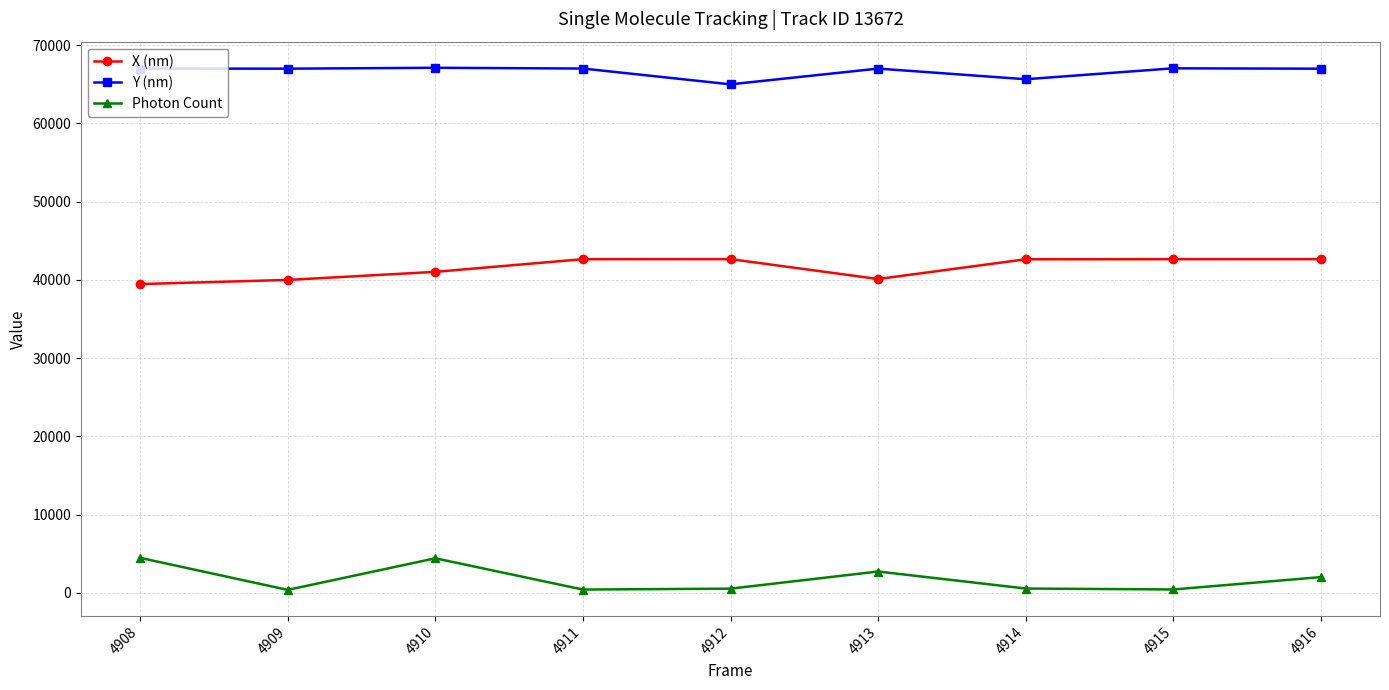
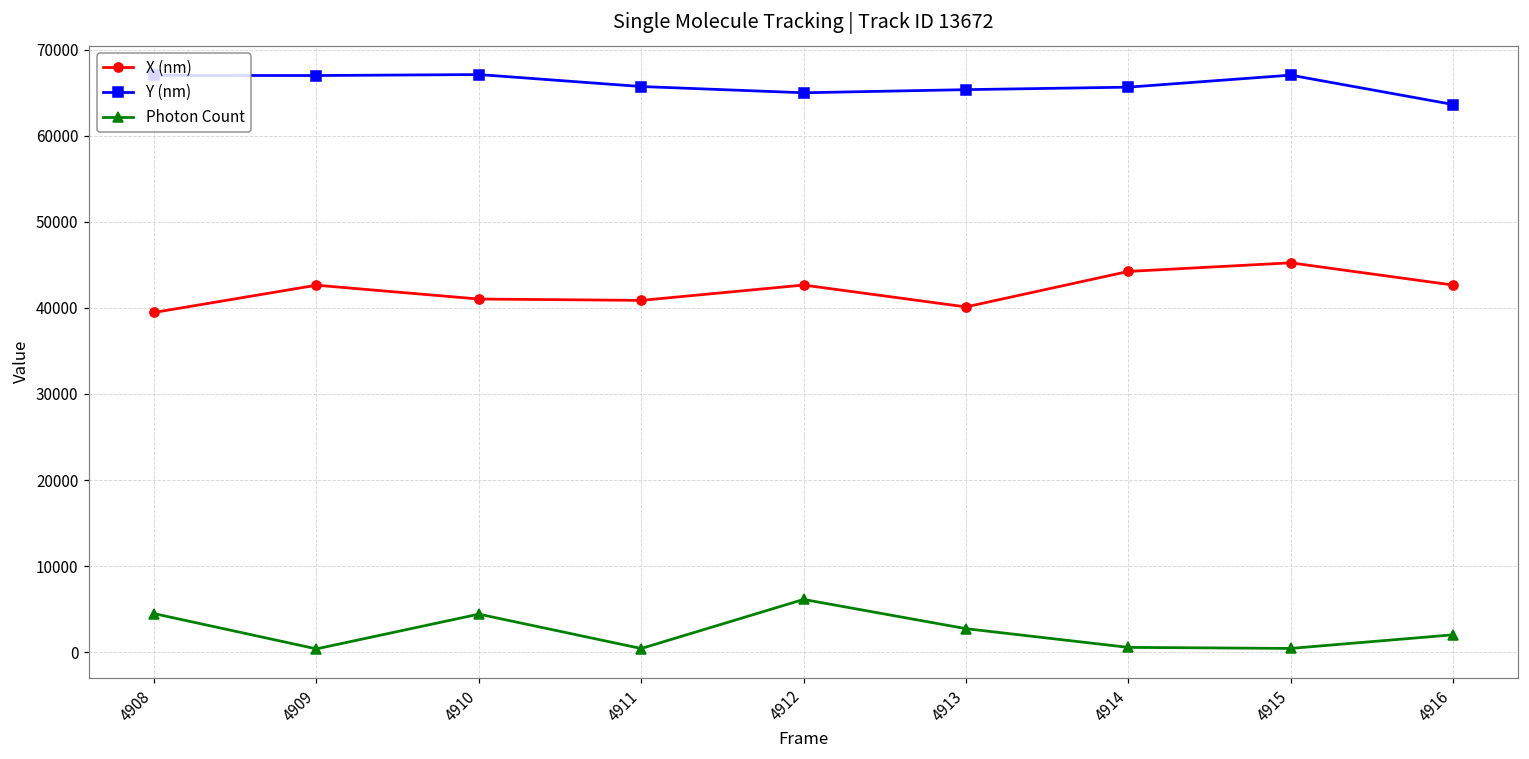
  {
    "X (nm)": {
      "4908": 39000,
-     "4909": 40000,
+     "4909": 43000,
      "4910": 41000,
-     "4911": 43000,
+     "4911": 41000,
      "4912": 43000,
      "4913": 40000,
-     "4914": 43000,
-     "4915": 43000,
+     "4914": 44000,
+     "4915": 45000,
      "4916": 43000
    },
    "Y (nm)": {
      "4909": 67000,
      "4910": 67000,
-     "4911": 67000,
+     "4911": 66000,
      "4912": 65000,
-     "4913": 67000,
+     "4913": 65000,
      "4914": 66000,
      "4915": 67000,
-     "4916": 67000
+     "4916": 64000
    },
    "Photon Count": {
      "4908": 4000,
      "4909": 0,
      "4910": 4000,
      "4911": 0,
-     "4912": 1000,
+     "4912": 6000,
      "4913": 3000,
      "4914": 1000,
      "4915": 0,
      "4916": 2000
    }
  }
